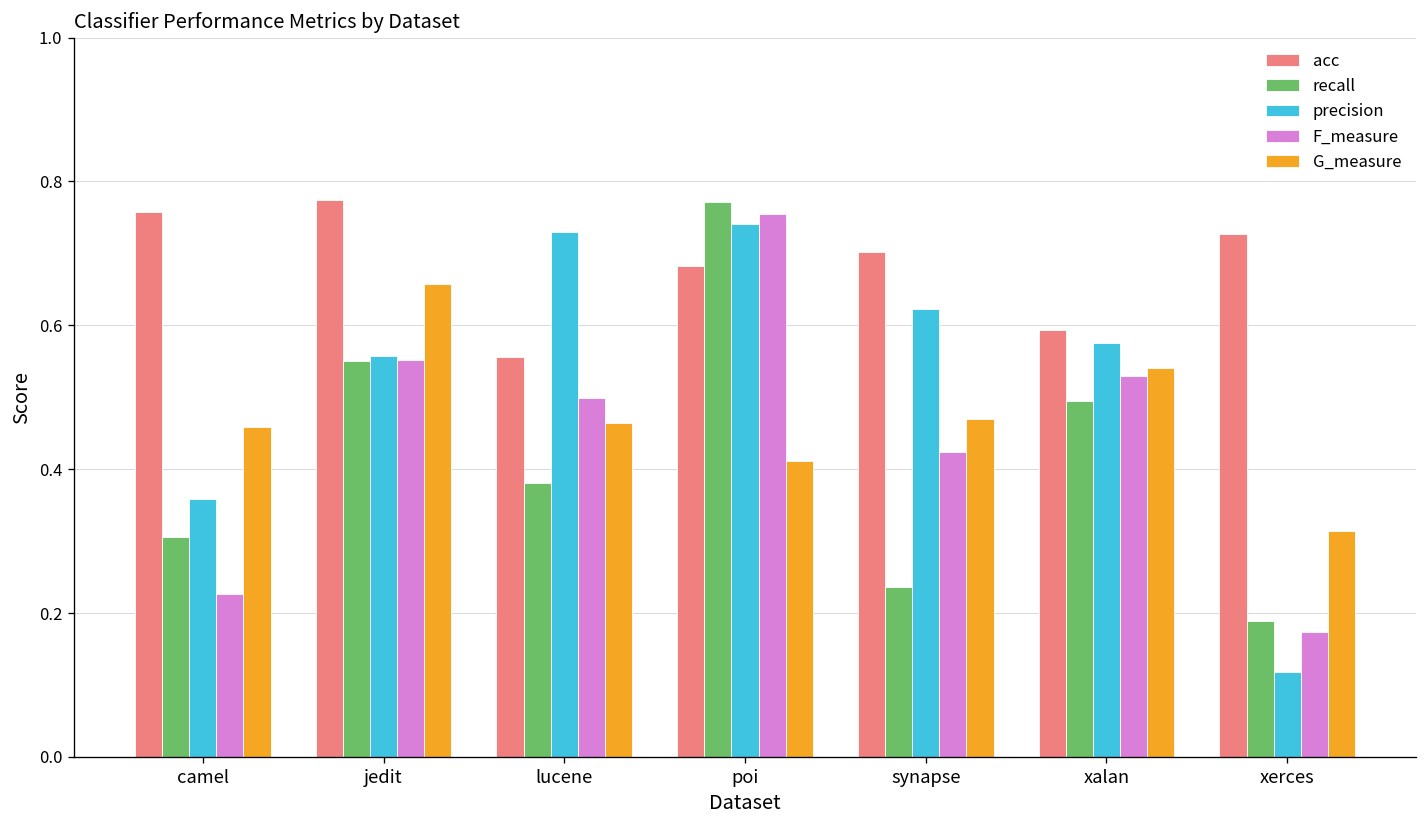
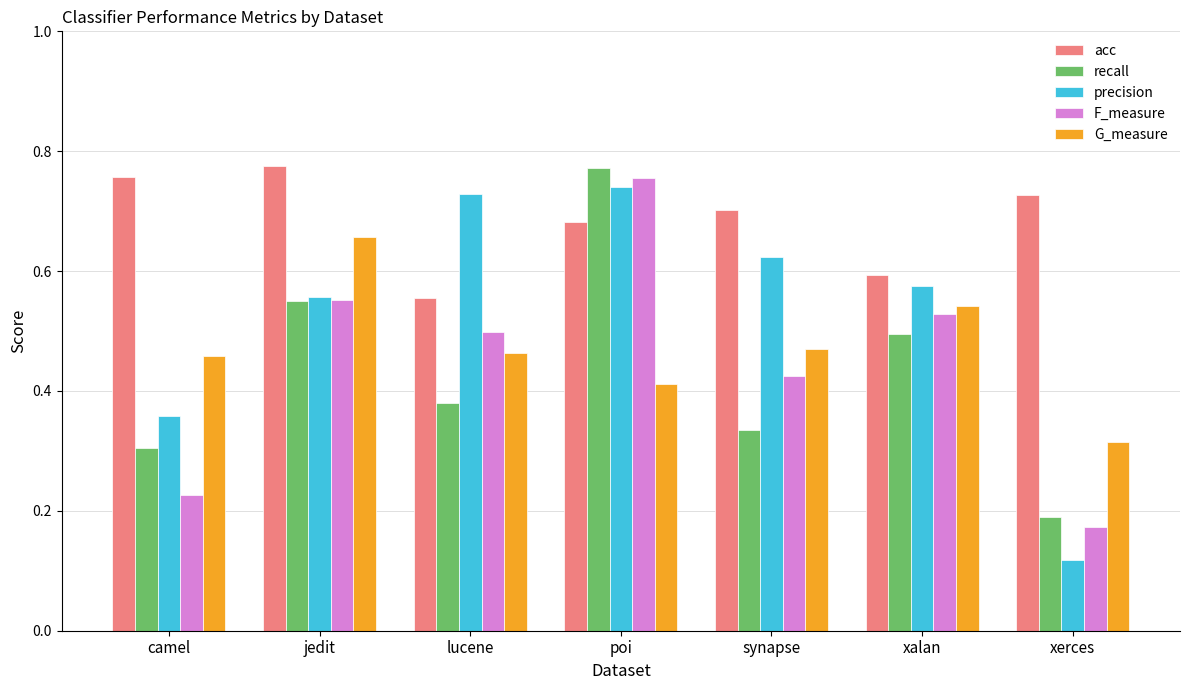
  {
    "acc": {
      "camel": 0.76,
      "jedit": 0.77,
      "lucene": 0.56,
      "poi": 0.68,
      "synapse": 0.70,
      "xalan": 0.59,
      "xerces": 0.73
    },
    "recall": {
      "camel": 0.31,
      "jedit": 0.55,
      "lucene": 0.38,
      "poi": 0.77,
-     "synapse": 0.24,
+     "synapse": 0.33,
      "xalan": 0.49,
      "xerces": 0.19
    },
    "precision": {
      "camel": 0.36,
      "jedit": 0.56,
      "lucene": 0.73,
      "poi": 0.74,
      "synapse": 0.62,
      "xalan": 0.57,
      "xerces": 0.12
    },
    "F_measure": {
      "camel": 0.23,
      "jedit": 0.55,
      "lucene": 0.50,
      "poi": 0.76,
      "synapse": 0.42,
      "xalan": 0.53,
      "xerces": 0.17
    },
    "G_measure": {
      "camel": 0.46,
      "jedit": 0.66,
      "lucene": 0.46,
      "poi": 0.41,
      "synapse": 0.47,
      "xalan": 0.54,
      "xerces": 0.31
    }
  }
